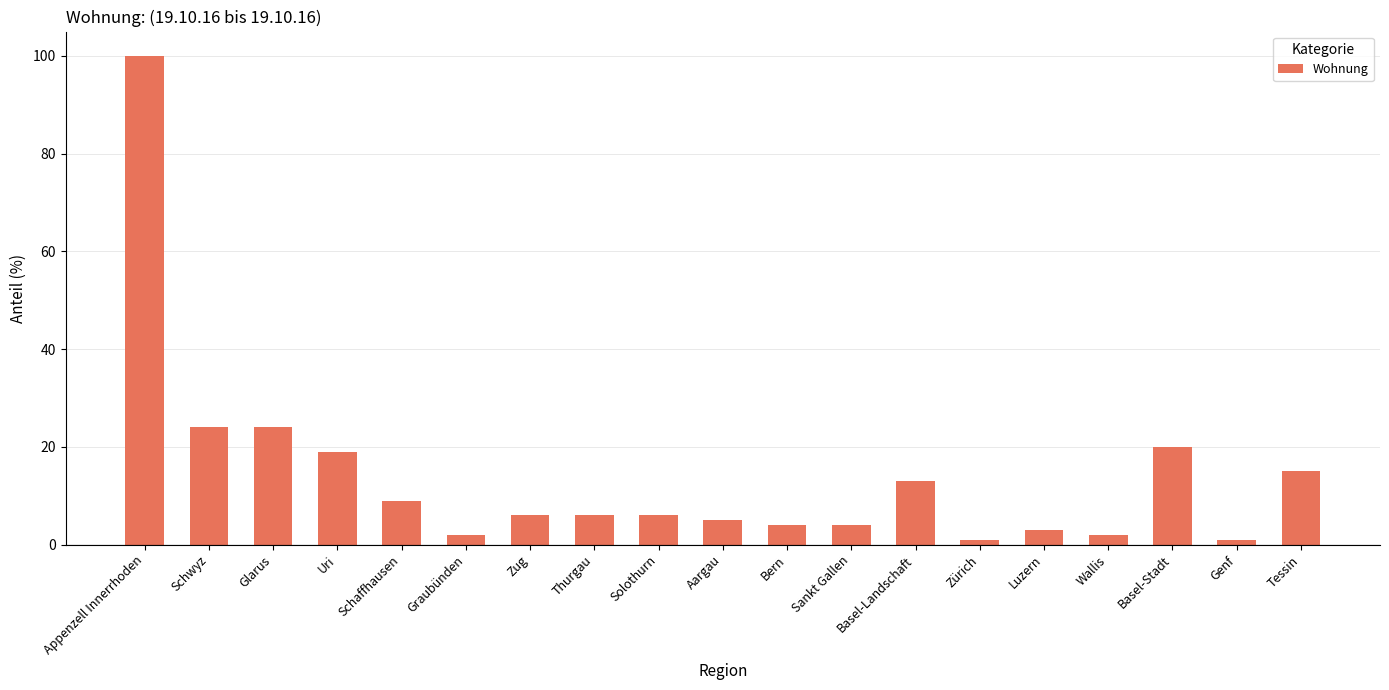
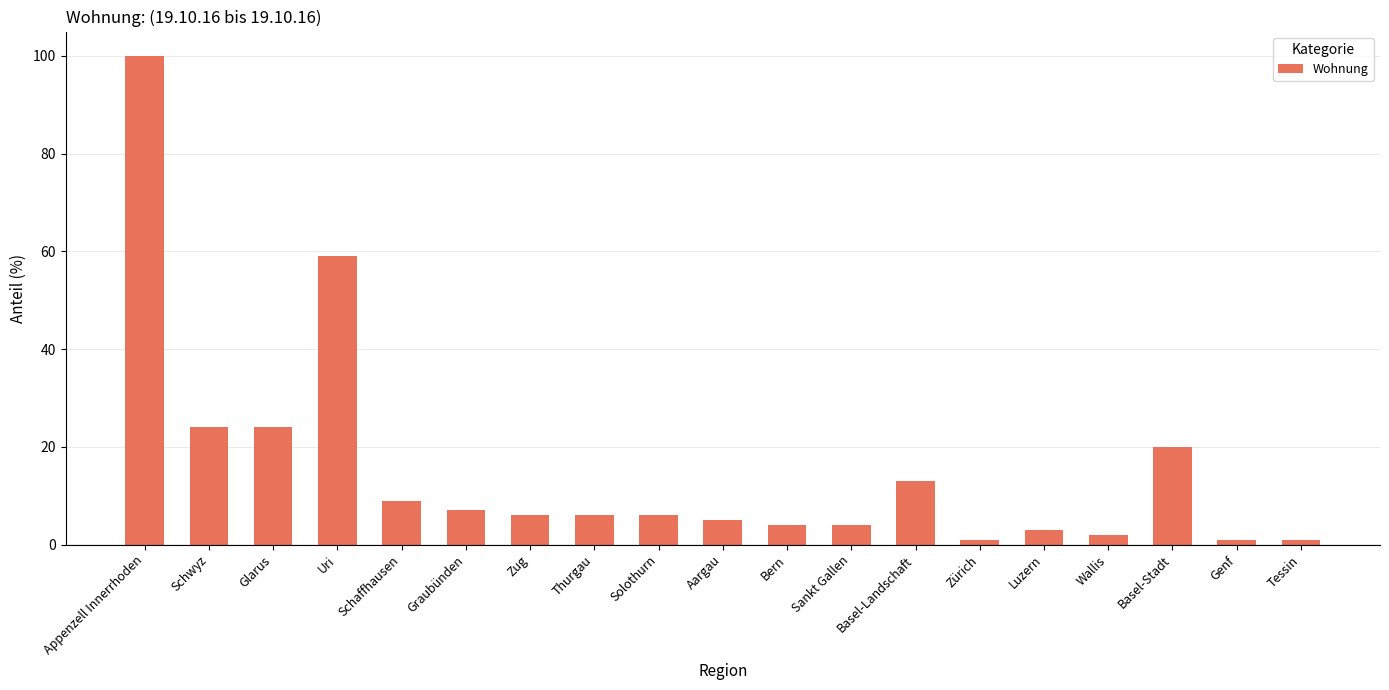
  {
    "Appenzell Innerrhoden": 100,
    "Schwyz": 24,
    "Glarus": 24,
-   "Uri": 19,
+   "Uri": 59,
    "Schaffhausen": 9,
-   "Graubünden": 2,
+   "Graubünden": 7,
    "Zug": 6,
    "Thurgau": 6,
    "Solothurn": 6,
    "Aargau": 5,
    "Bern": 4,
    "Sankt Gallen": 4,
    "Basel-Landschaft": 13,
    "Zürich": 1,
    "Luzern": 3,
    "Wallis": 2,
    "Basel-Stadt": 20,
    "Genf": 1,
-   "Tessin": 15
+   "Tessin": 1
  }
